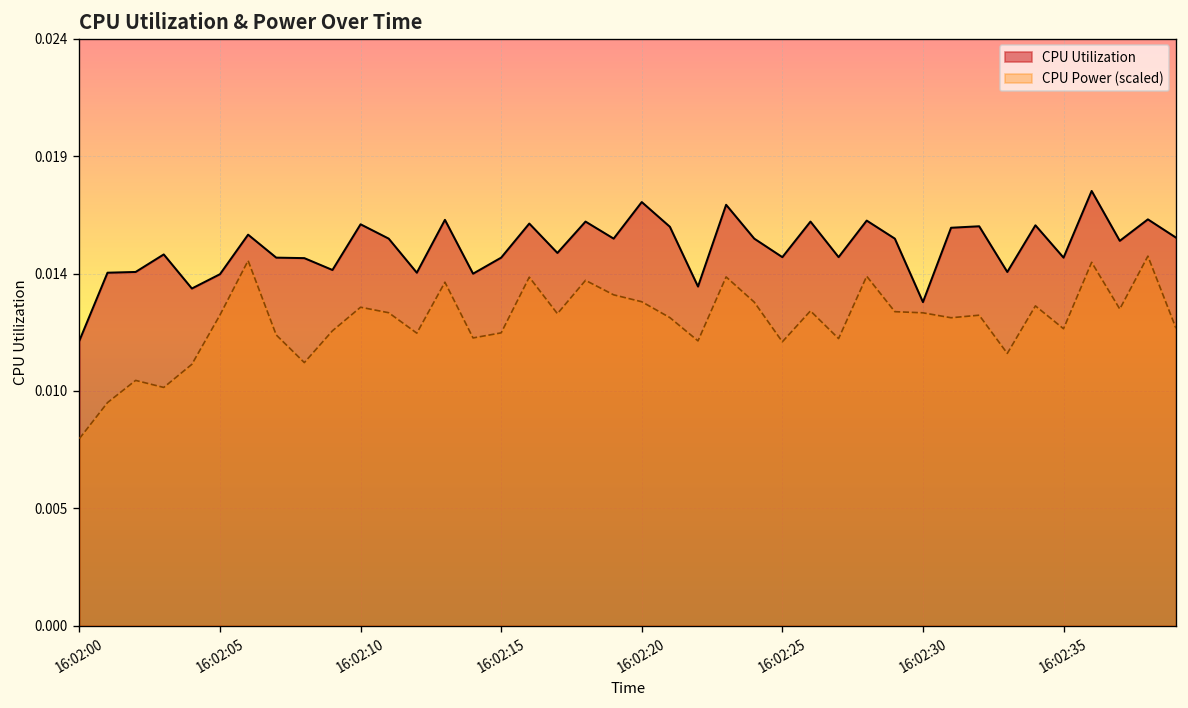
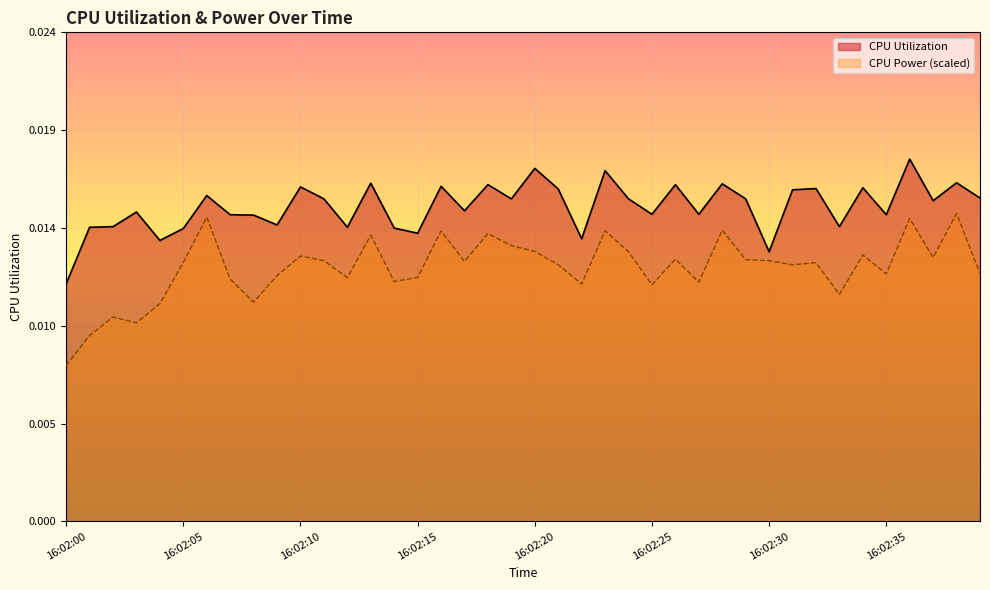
  {
    "CPU Utilization": {
      "16:02:00": 0.0115,
      "16:02:05": 0.0142,
      "16:02:10": 0.0163,
-     "16:02:15": 0.0149,
+     "16:02:15": 0.0140,
      "16:02:20": 0.0172,
      "16:02:25": 0.0149,
      "16:02:30": 0.0131,
      "16:02:35": 0.0149
    },
    "CPU Power (scaled)": {
      "16:02:00": 0.0076,
      "16:02:05": 0.0126,
      "16:02:10": 0.0129,
      "16:02:15": 0.0119,
      "16:02:20": 0.0131,
      "16:02:25": 0.0115,
      "16:02:30": 0.0127,
      "16:02:35": 0.0120
    }
  }
